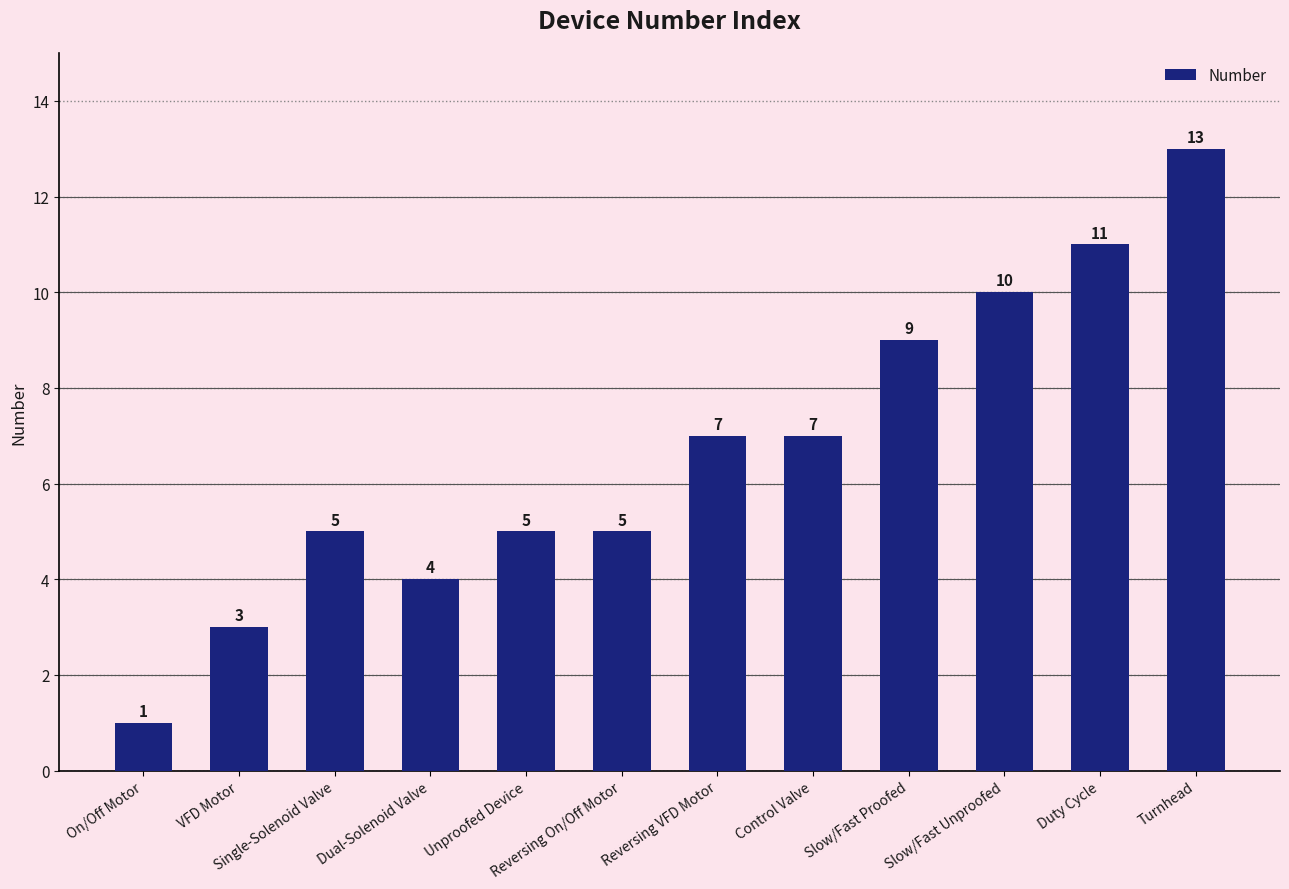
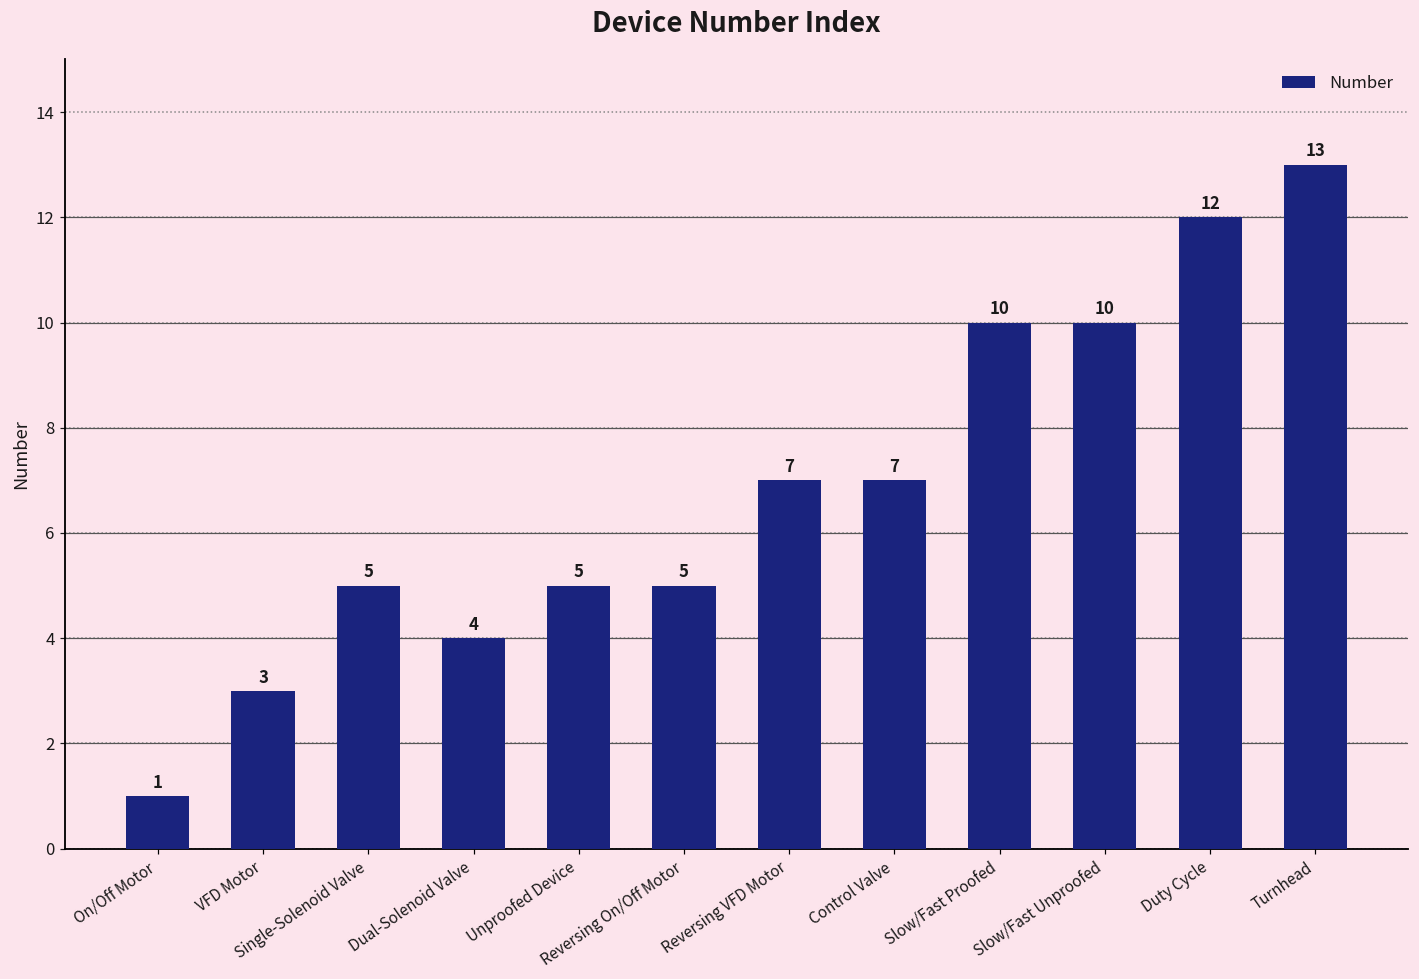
  {
    "On/Off Motor": 1,
    "VFD Motor": 3,
    "Single-Solenoid Valve": 5,
    "Dual-Solenoid Valve": 4,
    "Unproofed Device": 5,
    "Reversing On/Off Motor": 5,
    "Reversing VFD Motor": 7,
    "Control Valve": 7,
-   "Slow/Fast Proofed": 9,
+   "Slow/Fast Proofed": 10,
    "Slow/Fast Unproofed": 10,
-   "Duty Cycle": 11,
+   "Duty Cycle": 12,
    "Turnhead": 13
  }
